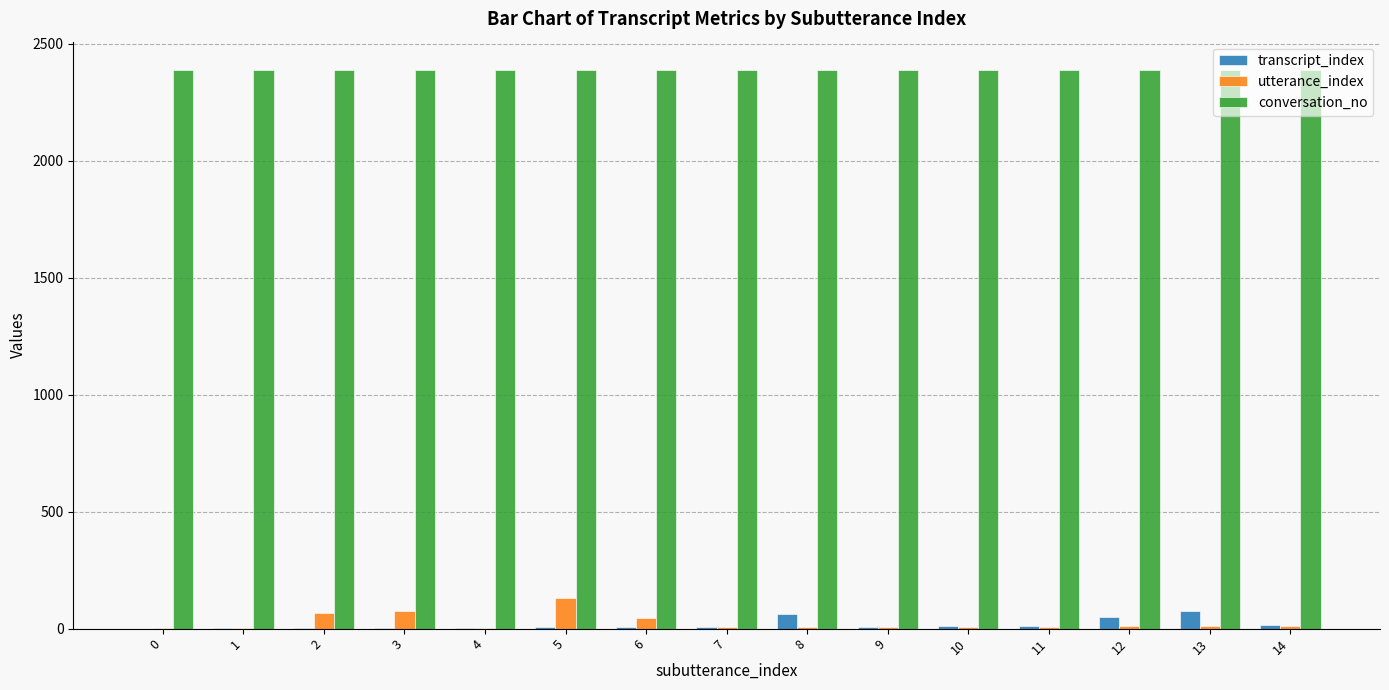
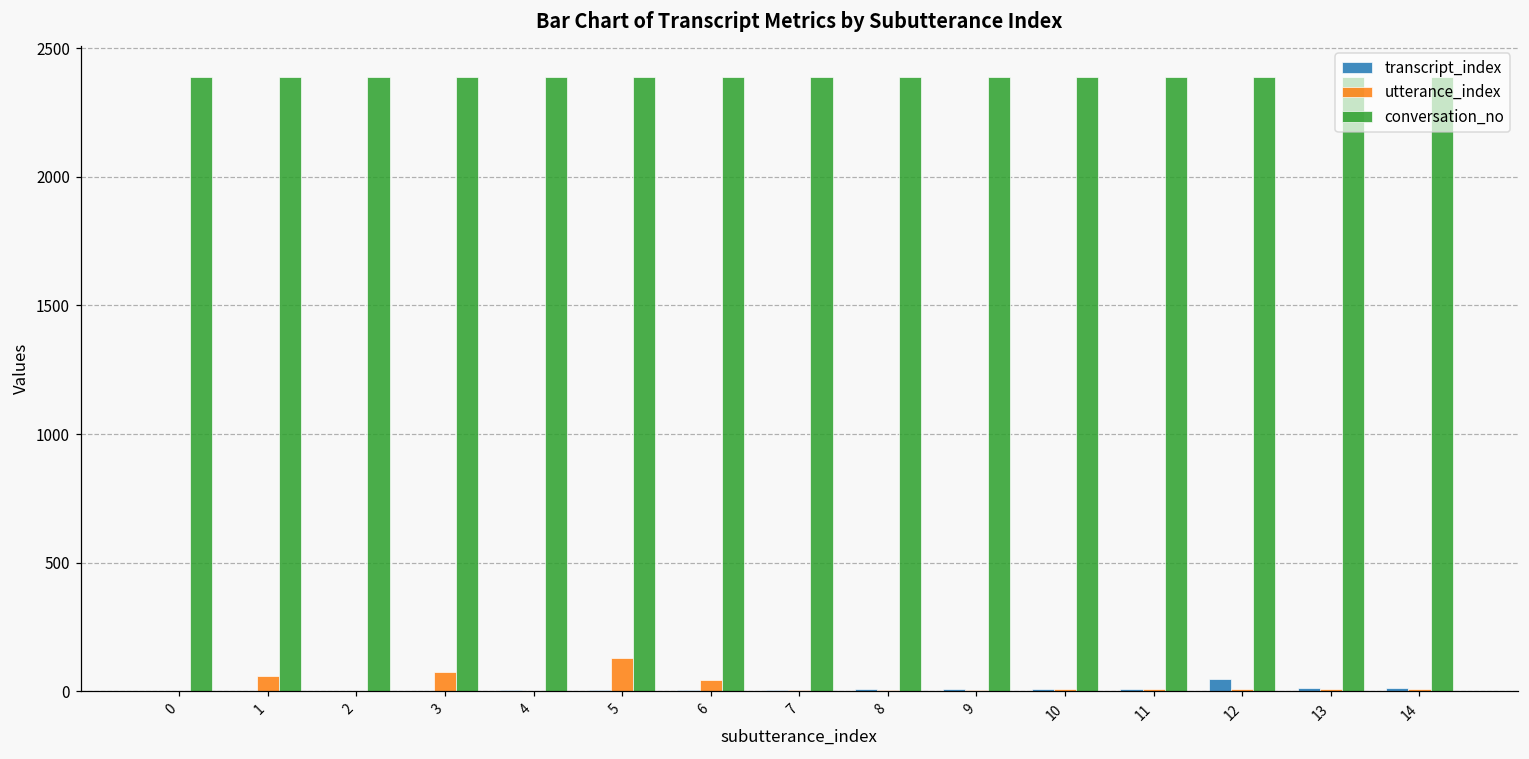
  {
    "transcript_index": {
      "0": 0,
-     "8": 60,
+     "8": 10,
      "11": 10,
      "12": 50,
-     "13": 70,
+     "13": 10,
      "14": 10
    },
    "utterance_index": {
-     "1": 0,
-     "2": 70,
+     "1": 60,
+     "2": 0,
      "3": 70,
      "5": 130,
      "6": 50,
      "14": 10
    },
    "conversation_no": {
      "0": 2390,
      "1": 2390,
      "2": 2390,
      "3": 2390,
      "4": 2390,
      "5": 2390,
      "6": 2390,
      "7": 2390,
      "8": 2390,
      "9": 2390,
      "10": 2390,
      "11": 2390,
      "12": 2390
    }
  }
